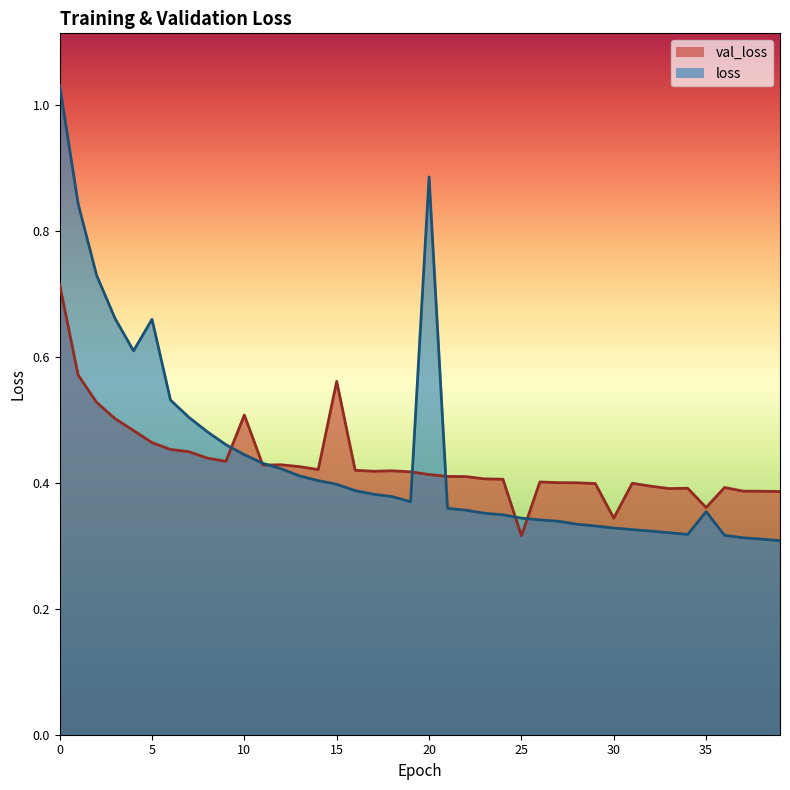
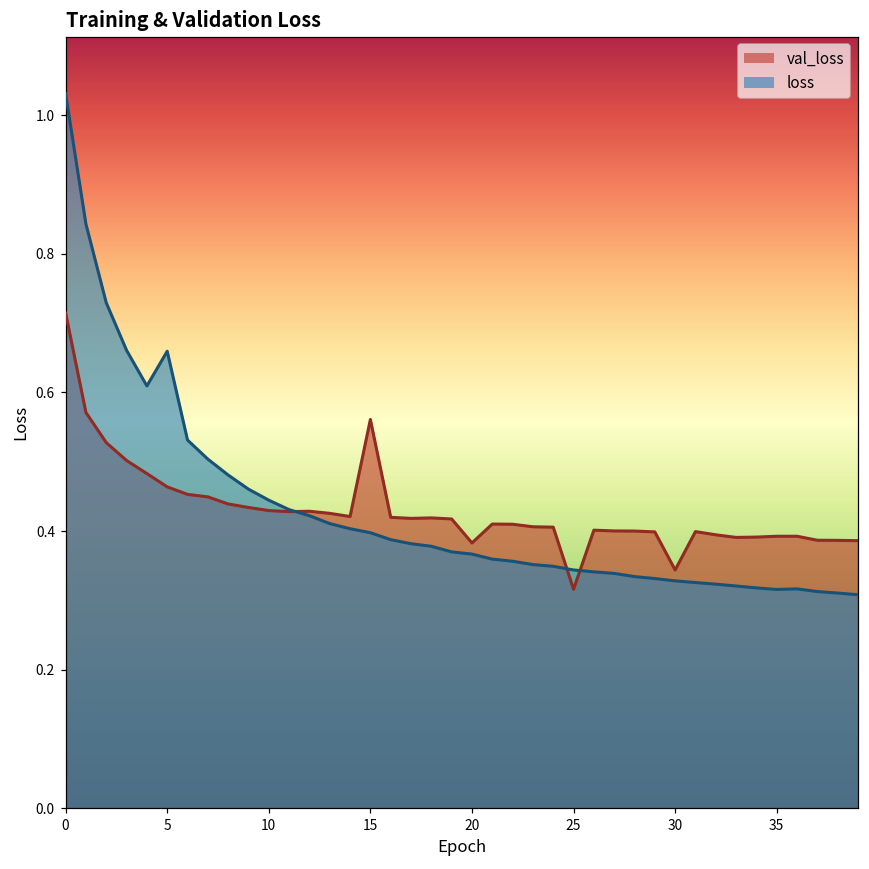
  {
    "val_loss": {
      "0": 0.71,
      "5": 0.46,
-     "10": 0.51,
+     "10": 0.43,
      "15": 0.56,
-     "20": 0.41,
+     "20": 0.38,
      "25": 0.32,
      "30": 0.34,
-     "35": 0.36
+     "35": 0.39
    },
    "loss": {
      "0": 1.03,
      "5": 0.66,
      "10": 0.44,
      "15": 0.40,
-     "20": 0.89,
+     "20": 0.37,
      "25": 0.34,
      "30": 0.33,
-     "35": 0.35
+     "35": 0.32
    }
  }
